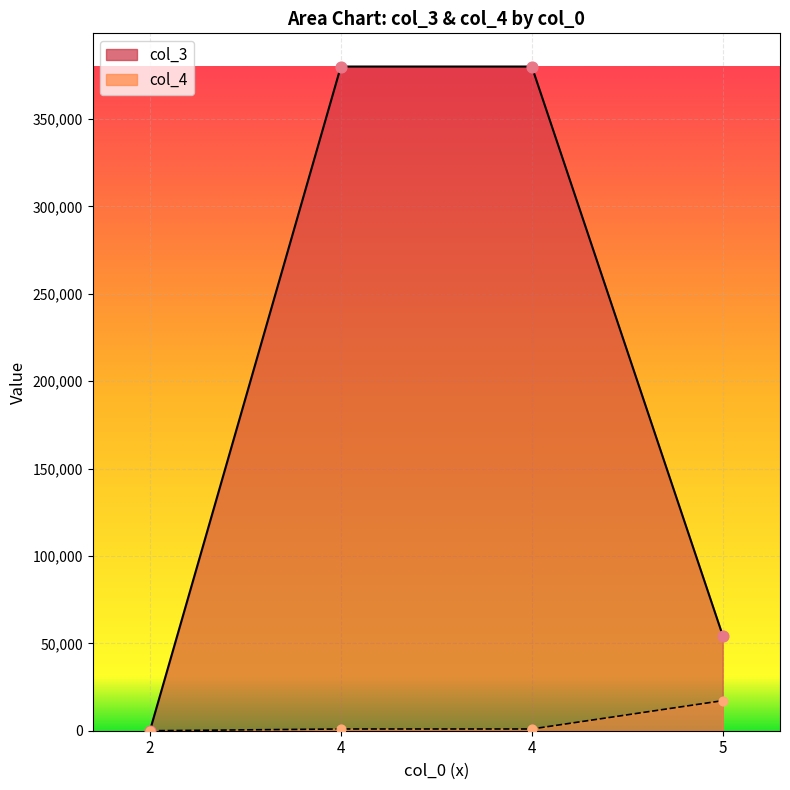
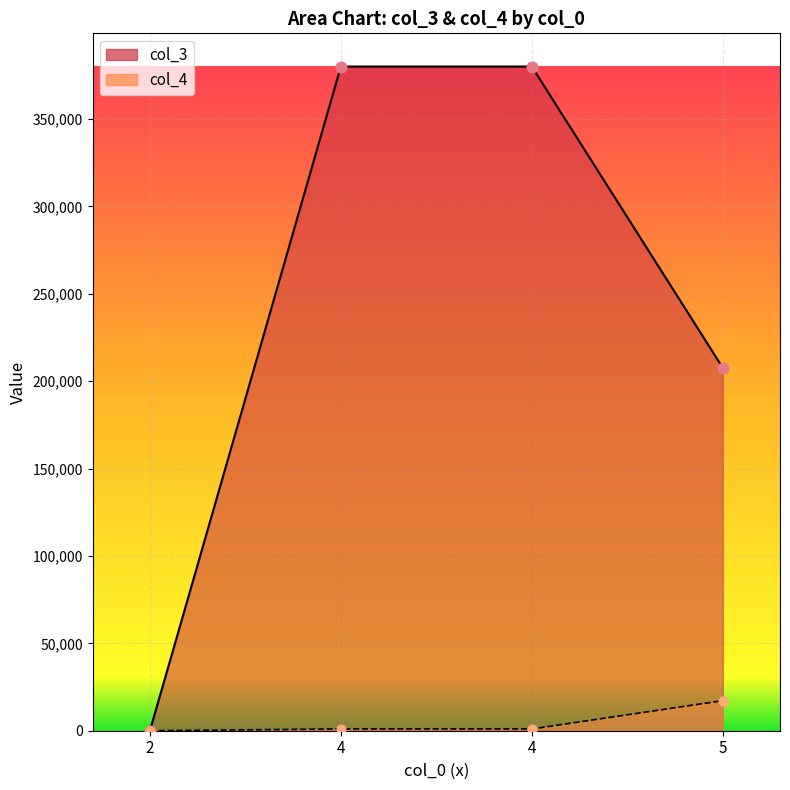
  {
    "col_3": {
-     "5": "54,000"
+     "5": "208,000"
    },
    "col_4": {
      "5": "17,000"
    }
  }
